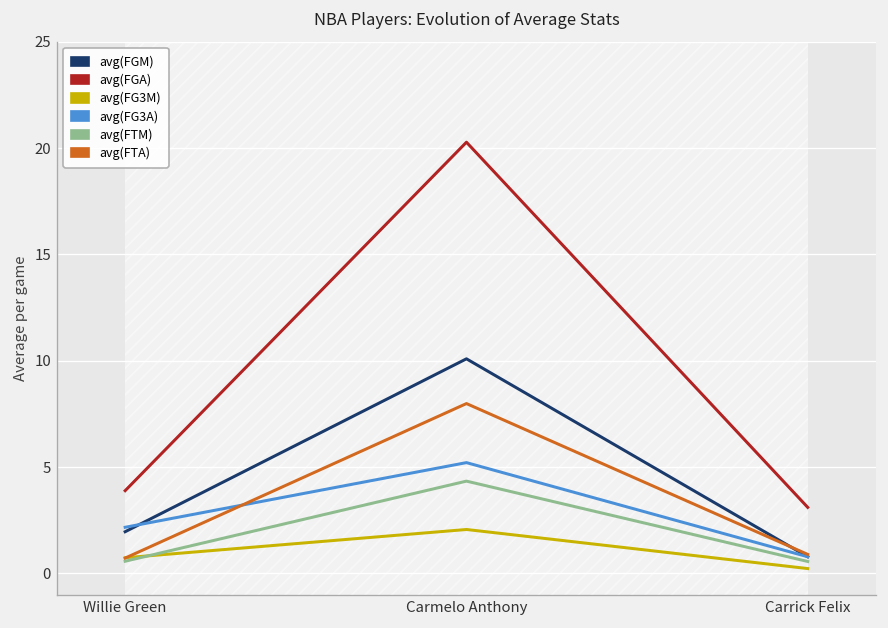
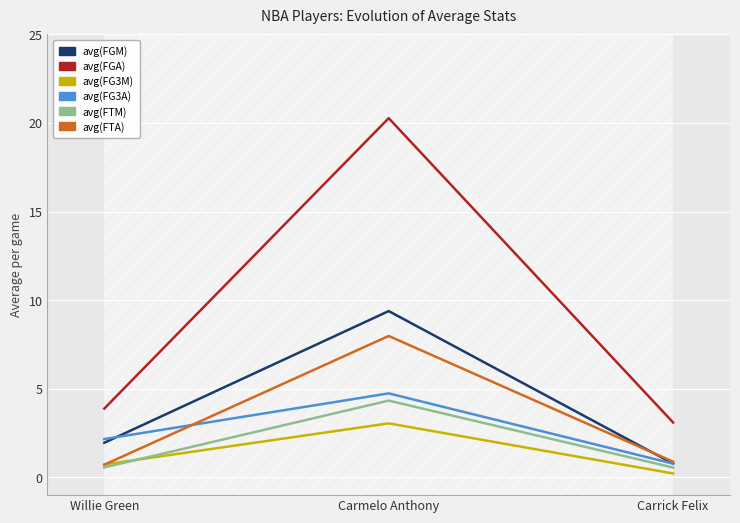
  {
    "avg(FGM)": {
      "Willie Green": 2.0,
-     "Carmelo Anthony": 10.1
+     "Carmelo Anthony": 9.4
    },
    "avg(FGA)": {
      "Willie Green": 3.9,
      "Carmelo Anthony": 20.3,
      "Carrick Felix": 3.1
    },
    "avg(FG3M)": {
-     "Carmelo Anthony": 2.1,
+     "Carmelo Anthony": 3.1,
      "Carrick Felix": 0.2
    },
    "avg(FG3A)": {
      "Willie Green": 2.2,
-     "Carmelo Anthony": 5.2
+     "Carmelo Anthony": 4.7
    },
    "avg(FTM)": {
      "Willie Green": 0.6,
      "Carmelo Anthony": 4.3,
      "Carrick Felix": 0.6
    },
    "avg(FTA)": {
      "Carmelo Anthony": 8.0
    }
  }
